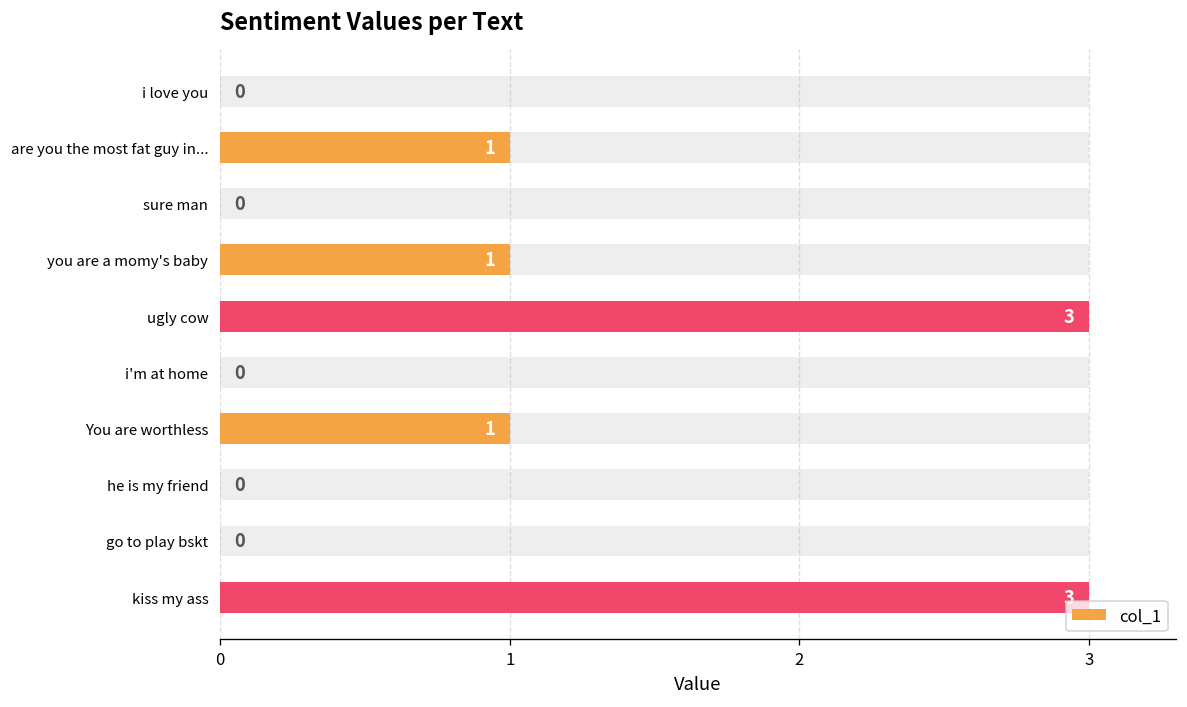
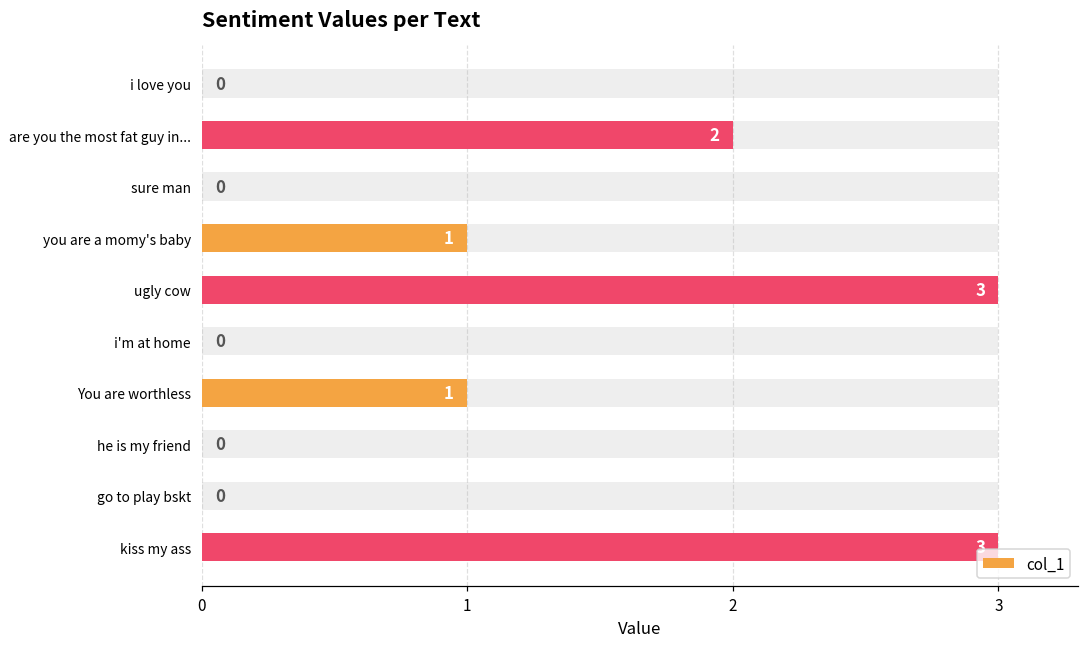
  {
    "col_1": {
      "i love you": 0,
-     "are you the most fat guy in...": 1,
+     "are you the most fat guy in...": 2,
      "sure man": 0,
      "ugly cow": 3,
      "i'm at home": 0,
      "he is my friend": 0,
      "go to play bskt": 0
    }
  }
